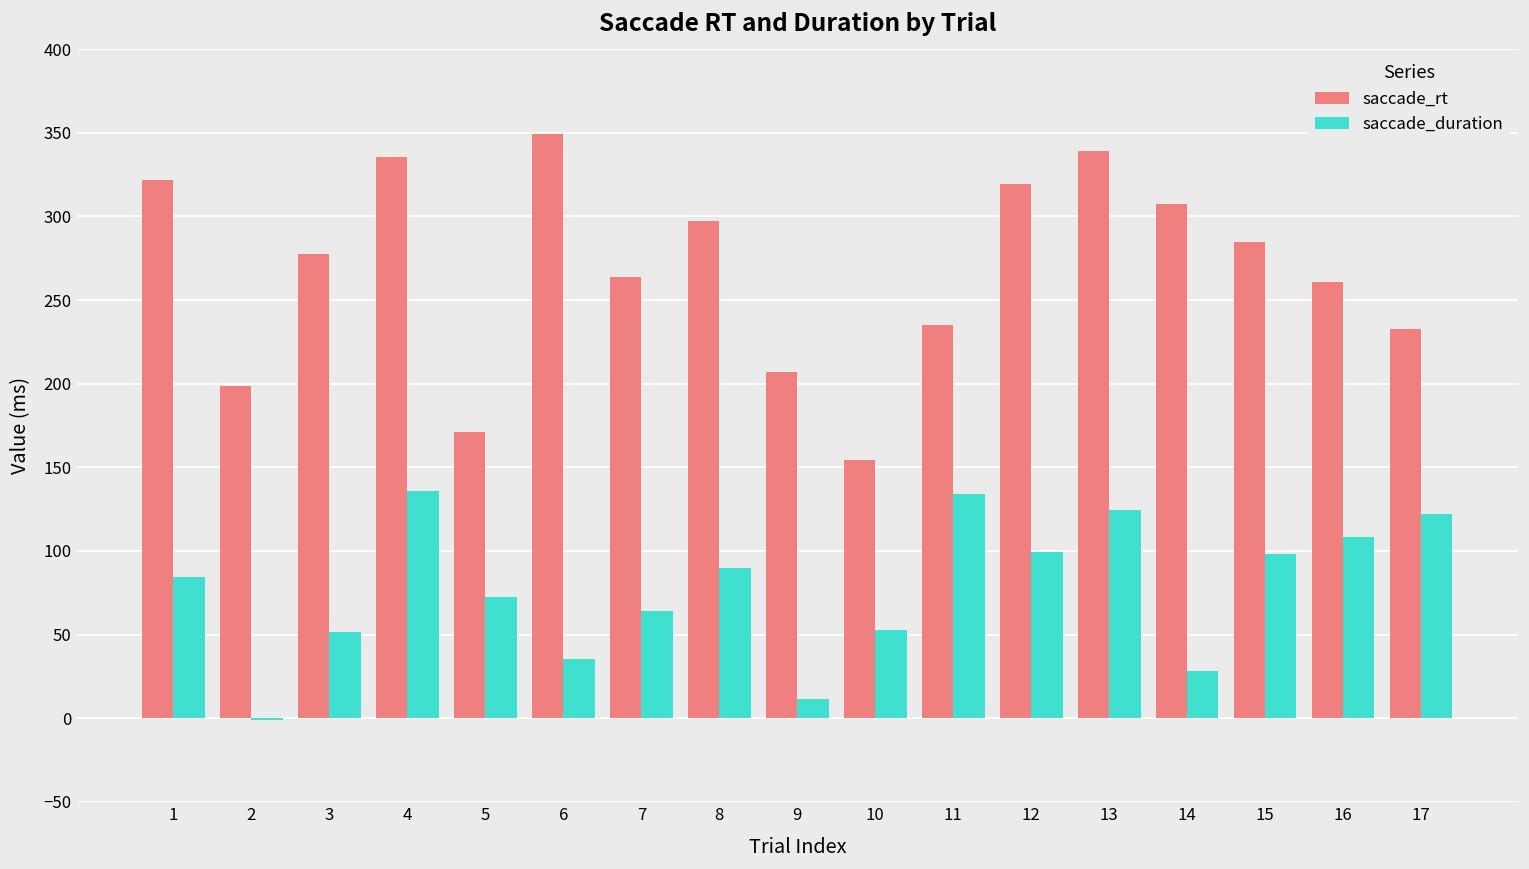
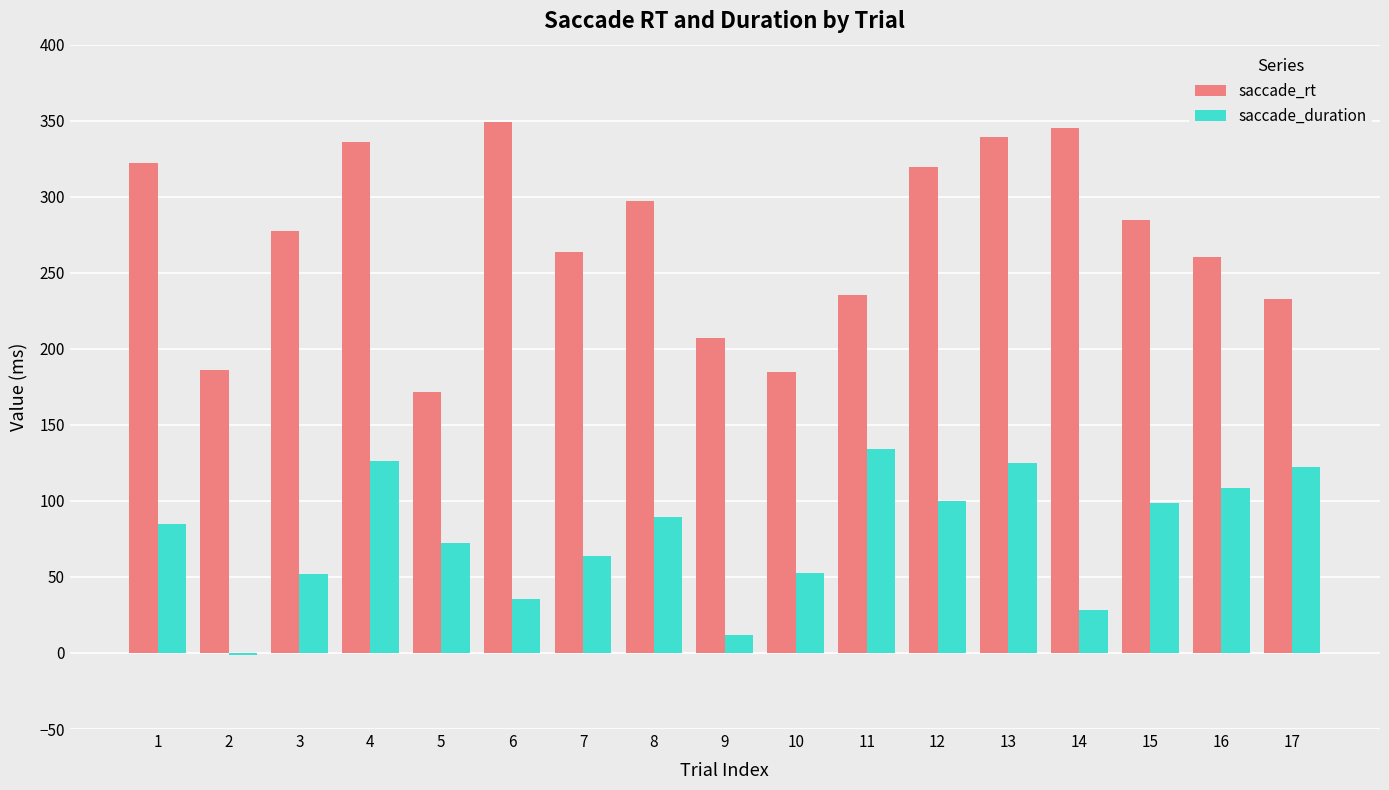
  {
    "saccade_rt": {
      "1": 322,
-     "2": 198,
+     "2": 186,
      "3": 277,
      "4": 336,
      "5": 171,
      "6": 349,
      "7": 264,
      "8": 297,
      "9": 207,
-     "10": 154,
+     "10": 185,
      "11": 235,
      "12": 319,
      "13": 339,
-     "14": 308,
+     "14": 345,
      "15": 285,
      "16": 261,
      "17": 233
    },
    "saccade_duration": {
      "1": 85,
      "3": 52,
-     "4": 136,
+     "4": 126,
      "5": 73,
      "6": 35,
      "7": 64,
      "8": 90,
      "9": 12,
      "10": 53,
      "11": 134,
      "12": 100,
      "13": 125,
      "14": 29,
      "15": 98,
      "16": 108,
      "17": 122
    }
  }
